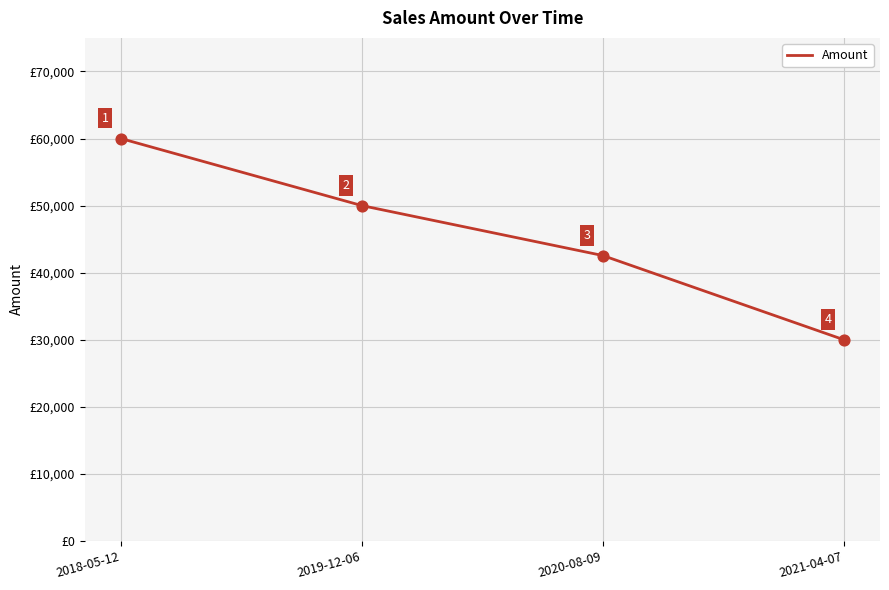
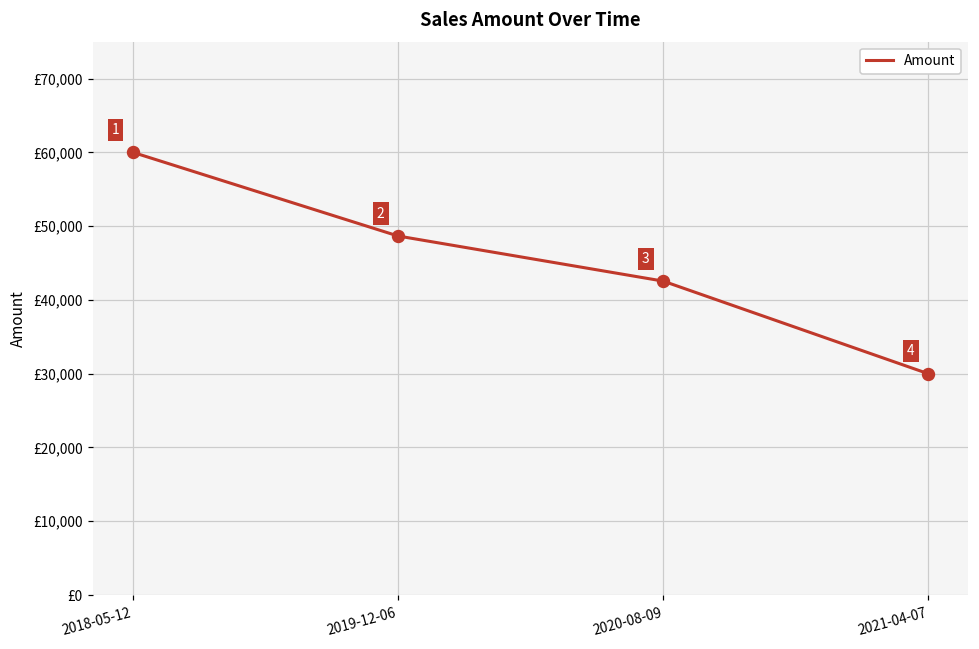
  {
-   "2019-12-06": "£50,000"
+   "2019-12-06": "£49,000"
  }
